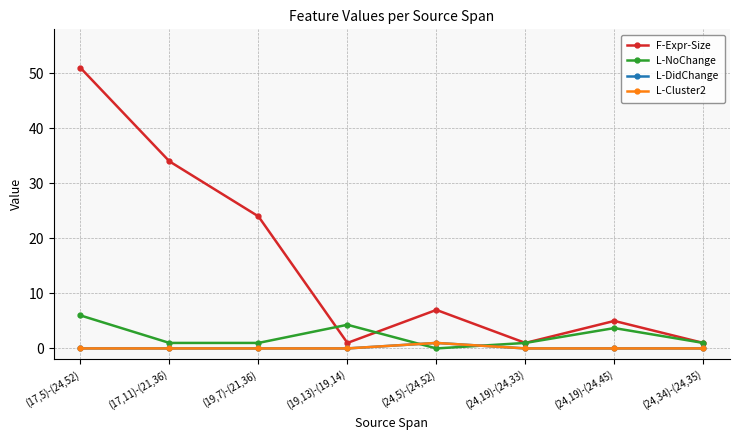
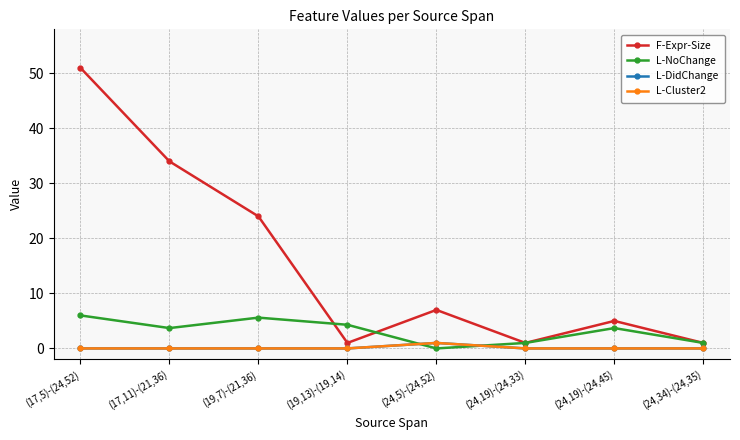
  {
    "F-Expr-Size": {
      "(17,5)-(24,52)": 51,
      "(17,11)-(21,36)": 34,
      "(19,7)-(21,36)": 24,
      "(19,13)-(19,14)": 1,
      "(24,5)-(24,52)": 7,
      "(24,19)-(24,45)": 5
    },
    "L-NoChange": {
      "(17,5)-(24,52)": 6,
-     "(17,11)-(21,36)": 1,
-     "(19,7)-(21,36)": 1,
+     "(17,11)-(21,36)": 4,
+     "(19,7)-(21,36)": 6,
      "(19,13)-(19,14)": 4,
      "(24,5)-(24,52)": 0,
      "(24,19)-(24,45)": 4
    },
    "L-Cluster2": {
      "(17,5)-(24,52)": 0,
      "(17,11)-(21,36)": 0,
      "(19,7)-(21,36)": 0,
      "(19,13)-(19,14)": 0,
      "(24,5)-(24,52)": 1,
      "(24,19)-(24,33)": 0,
      "(24,19)-(24,45)": 0,
      "(24,34)-(24,35)": 0
    }
  }
